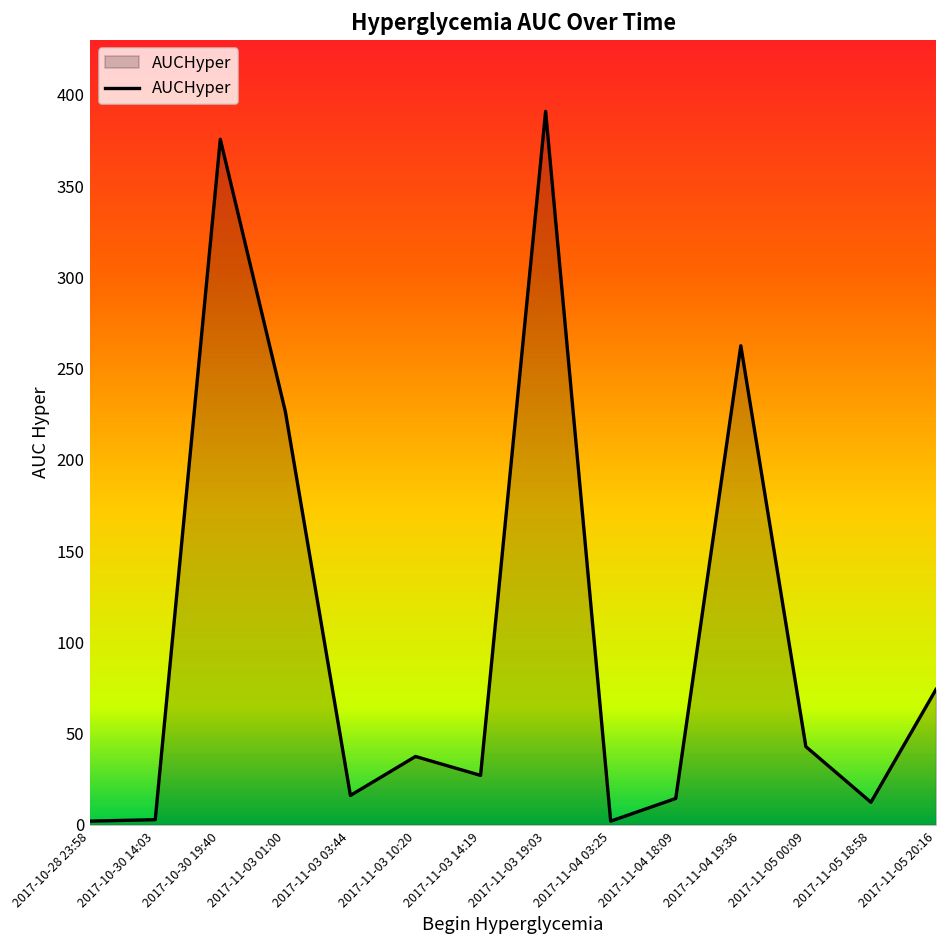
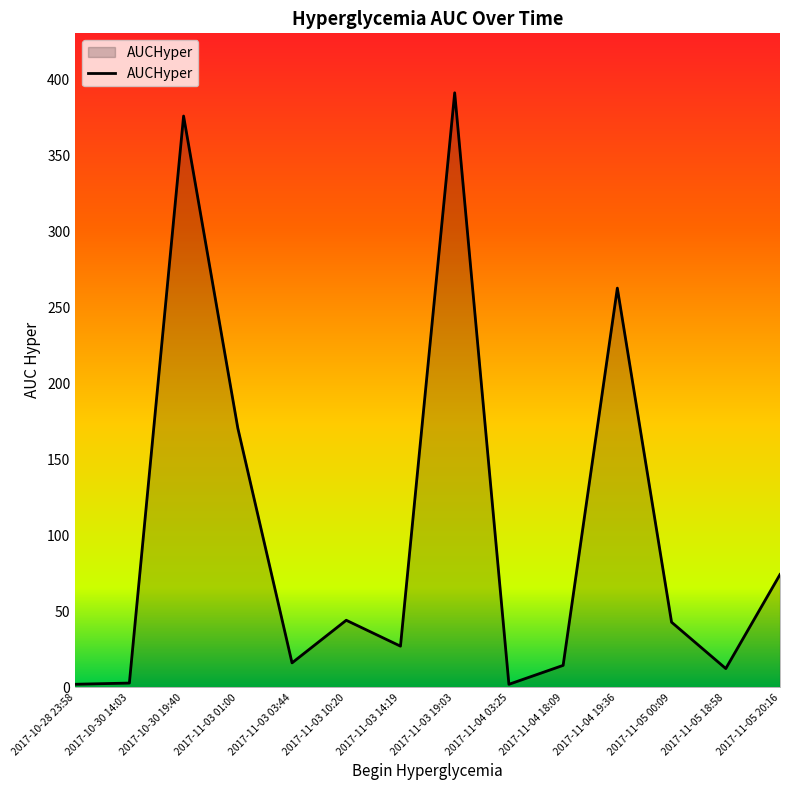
  {
    "2017-10-28 23:58": 2,
    "2017-10-30 14:03": 3,
    "2017-10-30 19:40": 376,
-   "2017-11-03 01:00": 226,
+   "2017-11-03 01:00": 171,
    "2017-11-03 03:44": 16,
-   "2017-11-03 10:20": 38,
+   "2017-11-03 10:20": 44,
    "2017-11-03 14:19": 27,
    "2017-11-03 19:03": 391,
    "2017-11-04 03:25": 2,
    "2017-11-04 18:09": 15,
    "2017-11-04 19:36": 263,
    "2017-11-05 00:09": 43,
    "2017-11-05 18:58": 12,
    "2017-11-05 20:16": 74
  }
